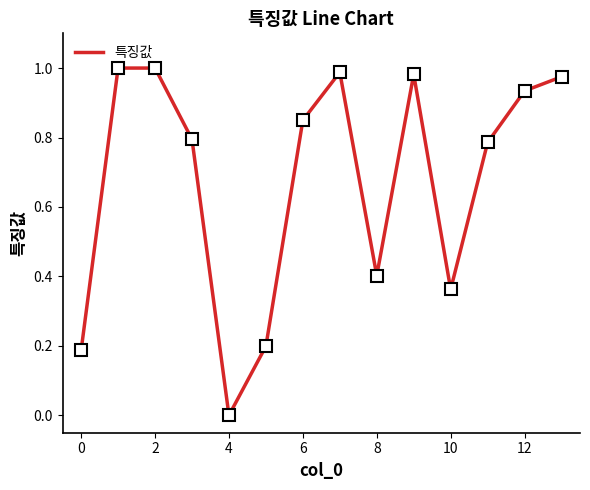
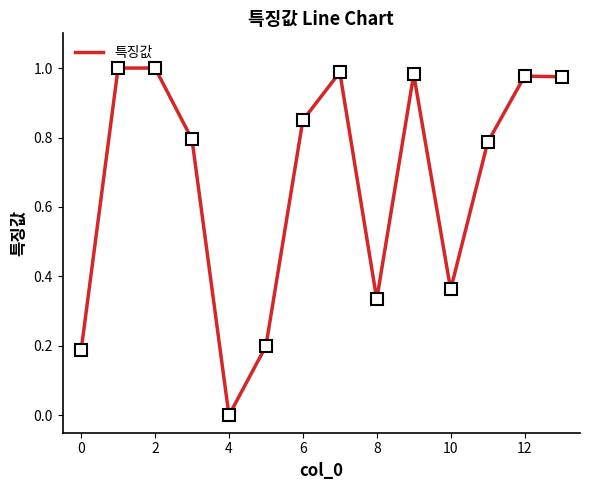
  {
    "0": 0.19,
    "2": 1.00,
    "4": 0.00,
    "6": 0.85,
-   "8": 0.40,
+   "8": 0.33,
    "10": 0.36,
-   "12": 0.93
+   "12": 0.98
  }
